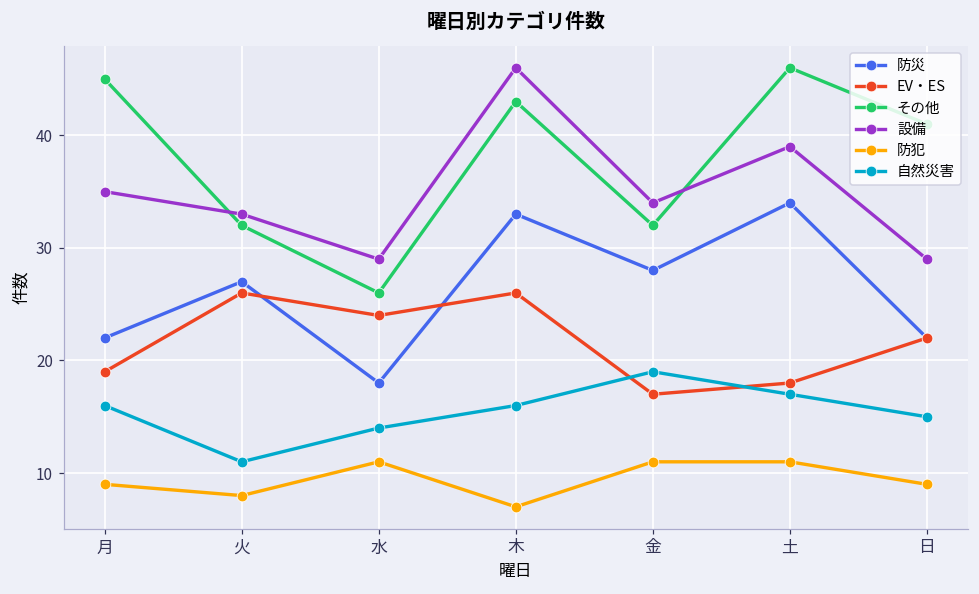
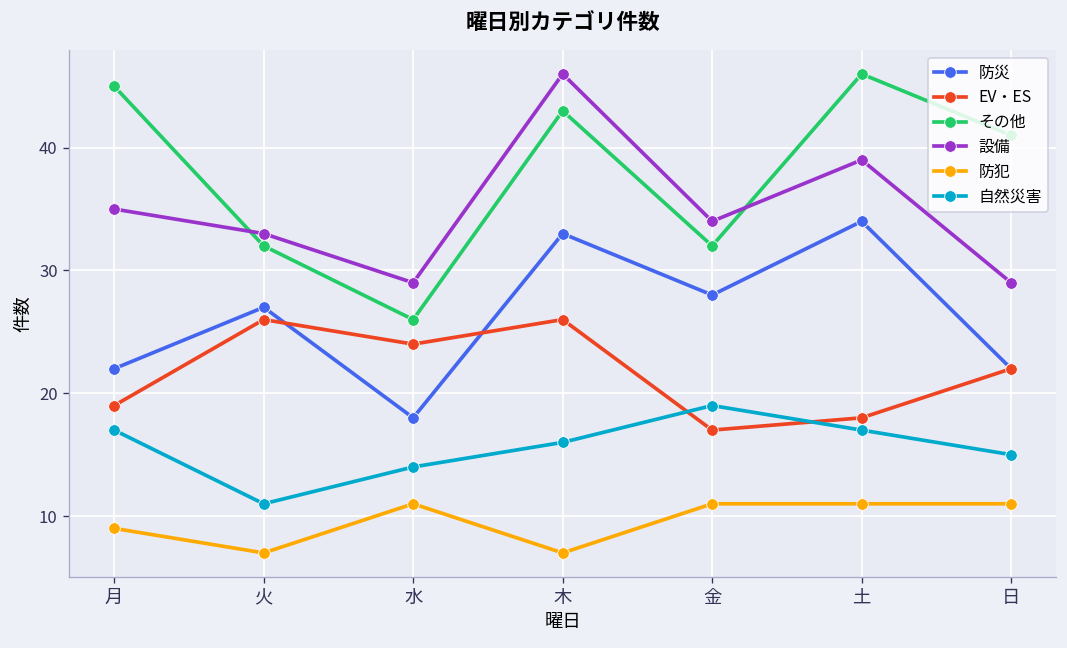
  {
    "防災": {
      "月": 22,
      "火": 27,
      "水": 18,
      "木": 33,
      "金": 28,
      "土": 34
    },
    "EV・ES": {
      "月": 19,
      "火": 26,
      "水": 24,
      "木": 26,
      "金": 17,
      "土": 18
    },
    "その他": {
      "月": 45,
      "火": 32,
      "水": 26,
      "木": 43,
      "金": 32,
      "土": 46
    },
    "設備": {
      "月": 35,
      "火": 33,
      "水": 29,
      "木": 46,
      "金": 34,
      "土": 39,
      "日": 29
    },
    "防犯": {
      "月": 9,
-     "火": 8,
+     "火": 7,
      "水": 11,
      "木": 7,
      "金": 11,
      "土": 11,
-     "日": 9
+     "日": 11
    },
    "自然災害": {
-     "月": 16,
+     "月": 17,
      "火": 11,
      "水": 14,
      "木": 16,
      "金": 19,
      "土": 17,
      "日": 15
    }
  }
